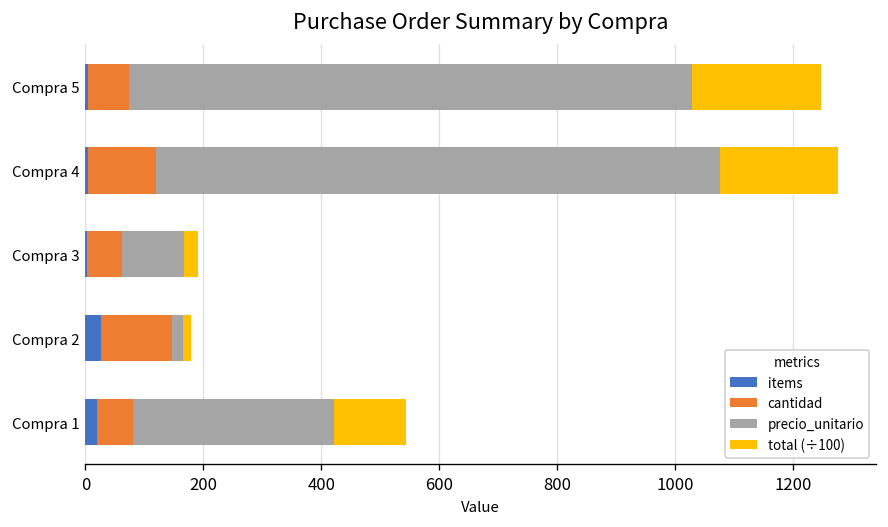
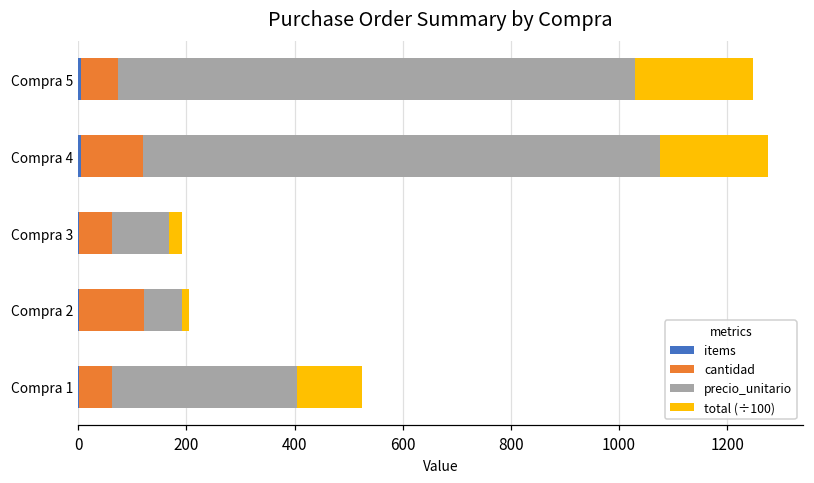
  {
    "items": {
-     "Compra 2": 30,
-     "Compra 1": 20
+     "Compra 2": 0,
+     "Compra 1": 0
    },
    "cantidad": {
      "Compra 5": 70,
      "Compra 4": 120,
      "Compra 3": 60,
      "Compra 2": 120,
      "Compra 1": 60
    },
    "precio_unitario": {
      "Compra 5": 960,
      "Compra 4": 960,
      "Compra 3": 110,
-     "Compra 2": 20,
+     "Compra 2": 70,
      "Compra 1": 340
    },
    "total (÷100)": {
      "Compra 5": 220,
      "Compra 4": 200,
      "Compra 3": 20,
      "Compra 2": 10,
      "Compra 1": 120
    }
  }
